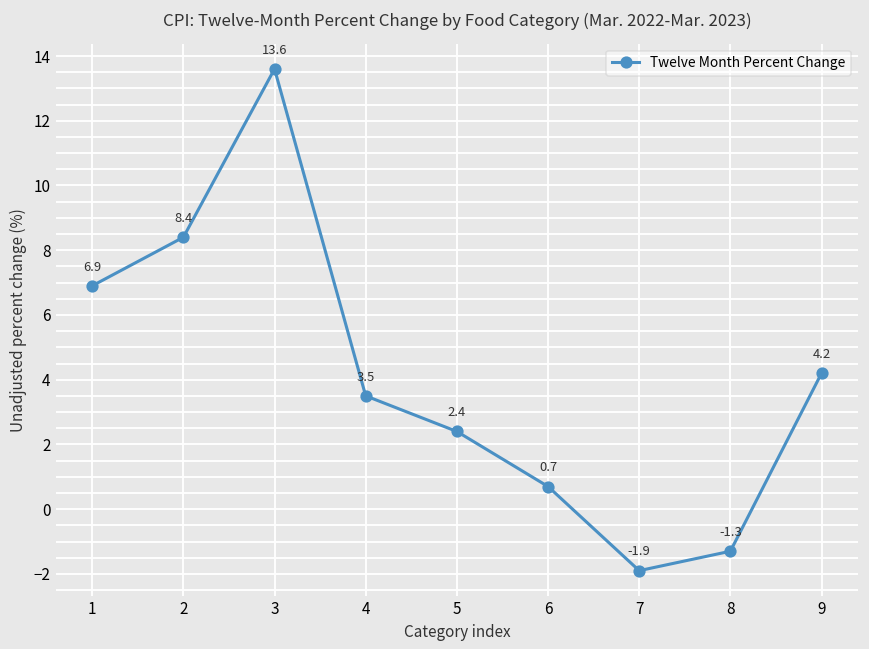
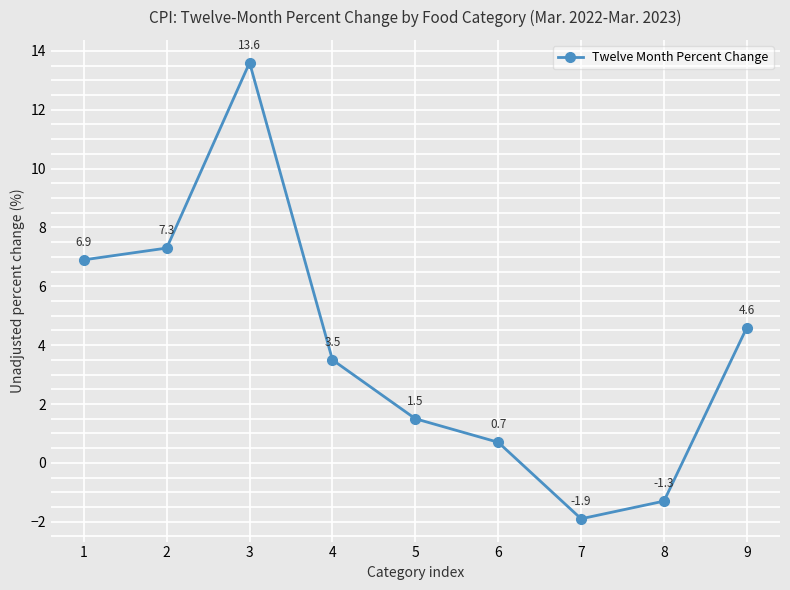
  {
    "1": 6.9,
-   "2": 8.4,
+   "2": 7.3,
    "3": 13.6,
    "4": 3.5,
-   "5": 2.4,
+   "5": 1.5,
    "6": 0.7,
    "7": -1.9,
    "8": -1.3,
-   "9": 4.2
+   "9": 4.6
  }
